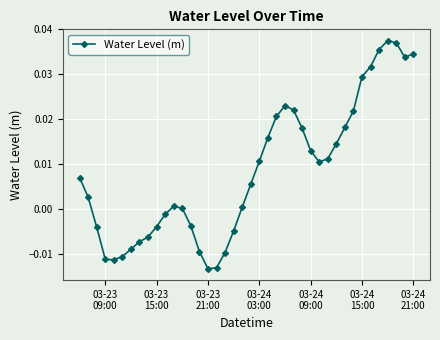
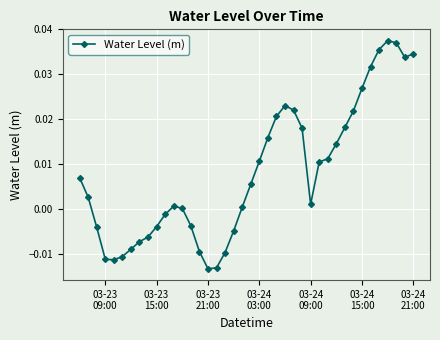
  {
    "03-23 09:00": -0.011,
    "03-23 15:00": -0.004,
    "03-23 21:00": -0.013,
    "03-24 03:00": 0.011,
-   "03-24 09:00": 0.013,
-   "03-24 15:00": 0.029,
+   "03-24 09:00": 0.001,
+   "03-24 15:00": 0.027,
    "03-24 21:00": 0.035
  }
